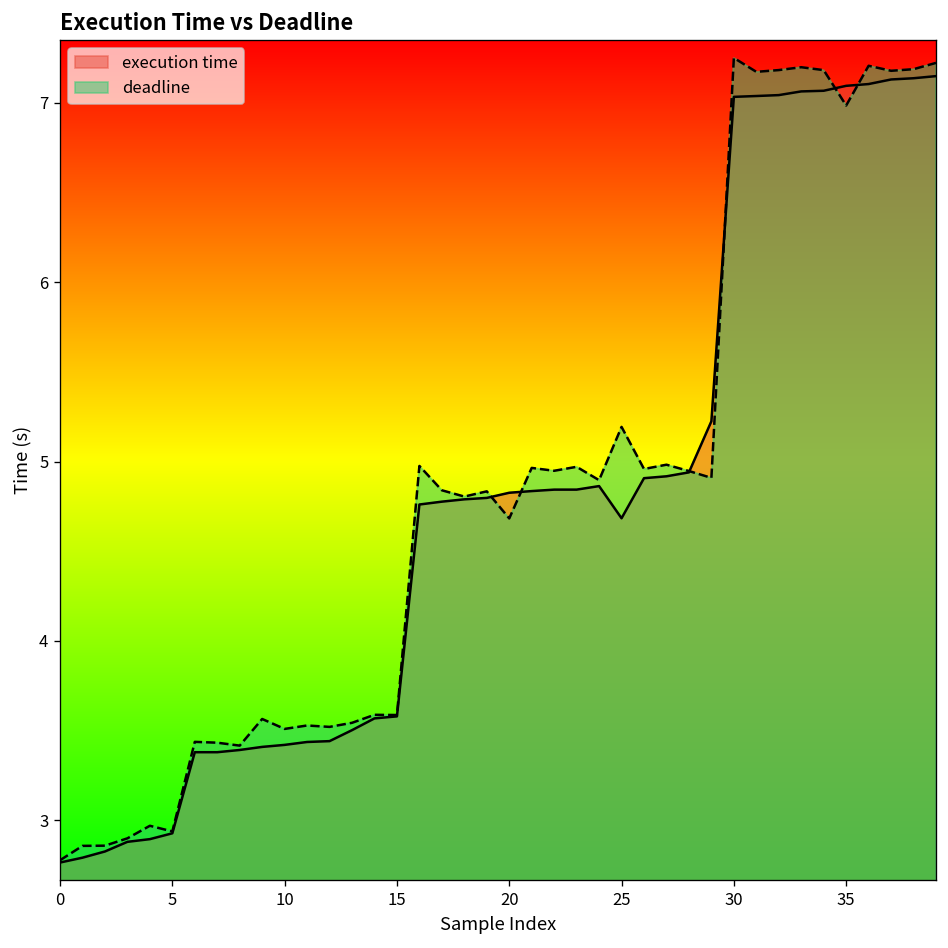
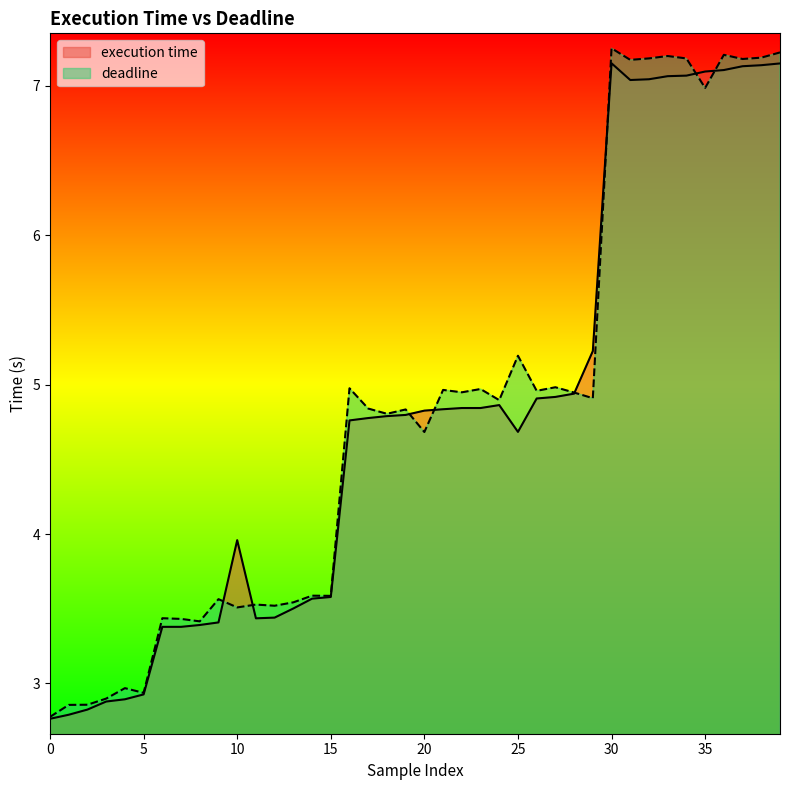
  {
    "execution time": {
-     "10": 3.42,
+     "10": 3.96,
      "20": 4.83,
      "25": 4.68,
-     "30": 7.03,
+     "30": 7.15,
      "35": 7.10
    },
    "deadline": {
      "10": 3.51,
      "20": 4.68,
      "25": 5.19,
      "30": 7.25,
      "35": 6.99
    }
  }
